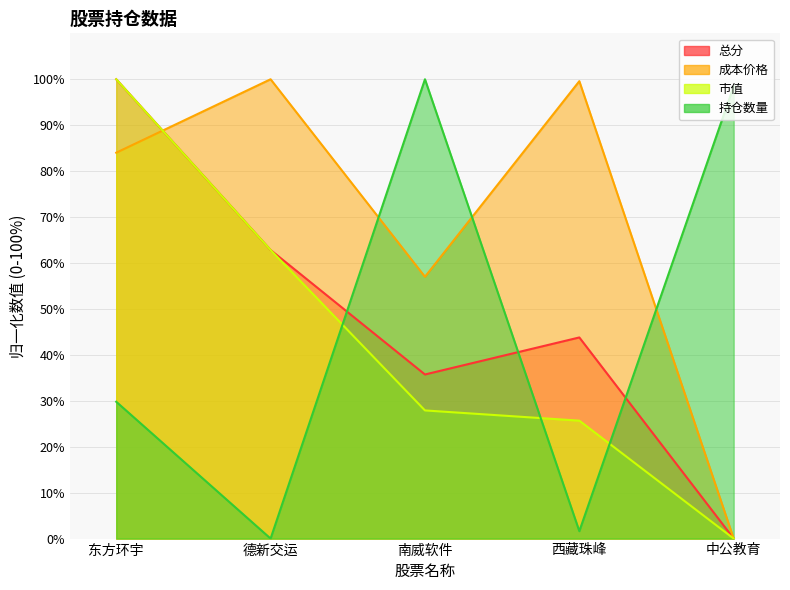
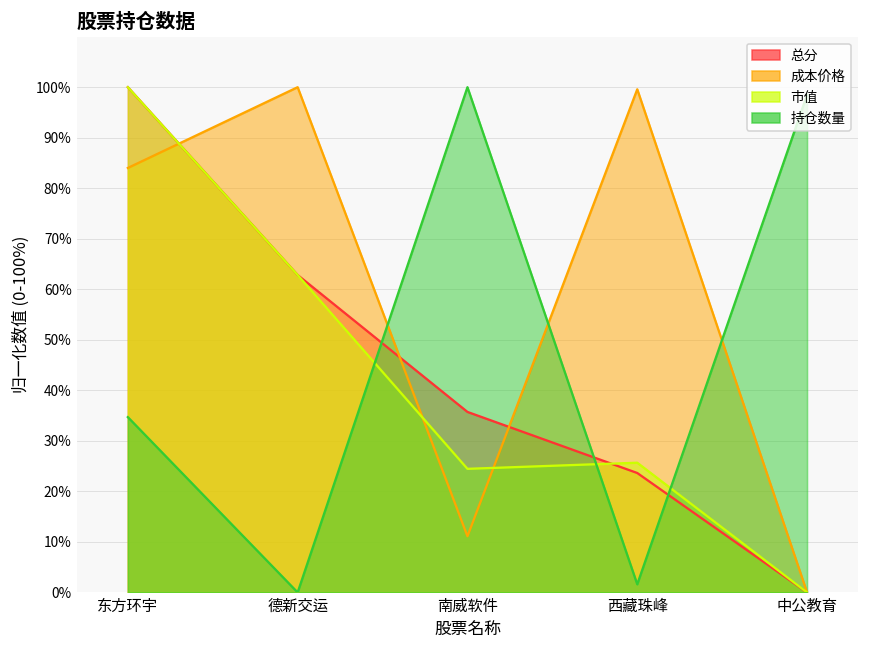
  {
    "总分": {
      "南威软件": "36%",
-     "西藏珠峰": "44%"
+     "西藏珠峰": "24%"
    },
    "成本价格": {
      "东方环宇": "84%",
      "德新交运": "100%",
-     "南威软件": "57%",
+     "南威软件": "11%",
      "西藏珠峰": "100%"
    },
    "市值": {
-     "南威软件": "28%",
+     "南威软件": "24%",
      "西藏珠峰": "26%"
    },
    "持仓数量": {
-     "东方环宇": "30%",
+     "东方环宇": "35%",
      "德新交运": "0%",
      "南威软件": "100%",
      "西藏珠峰": "2%"
    }
  }
